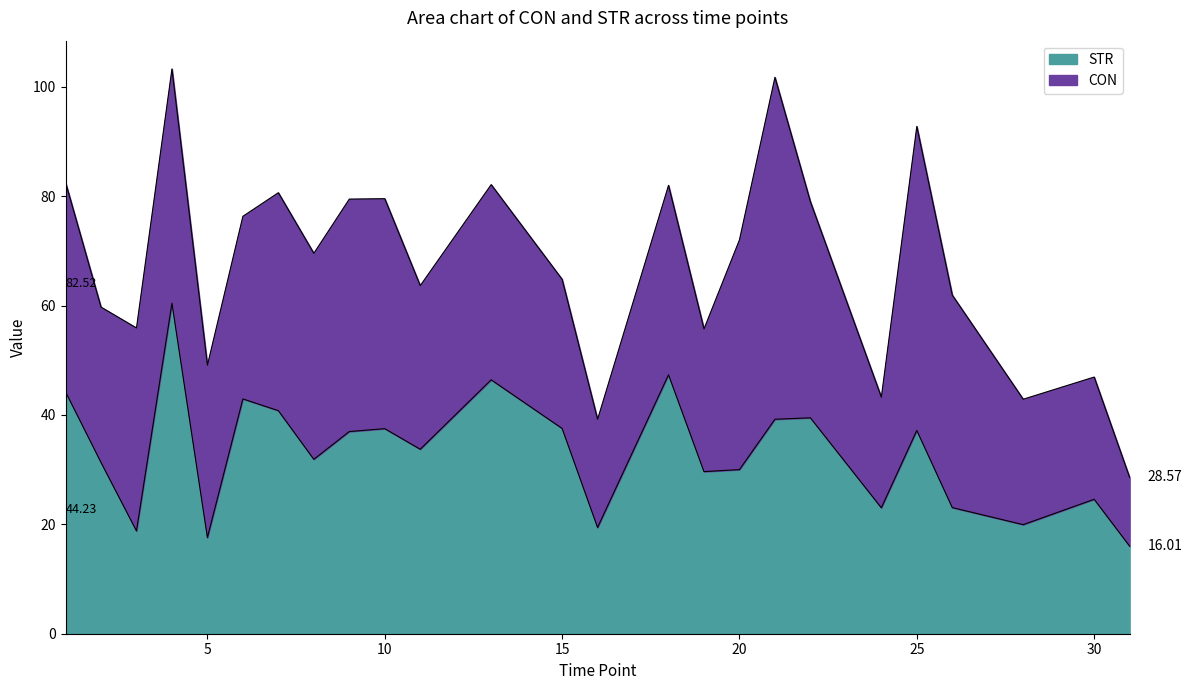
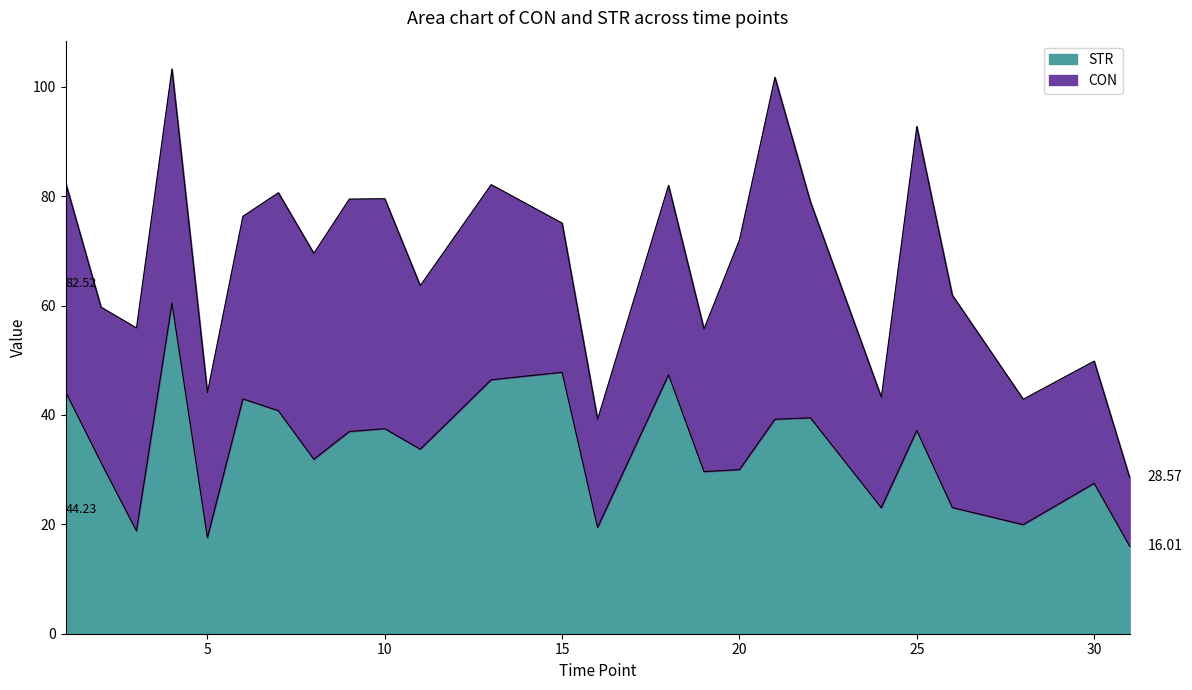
  {
    "STR": {
      "5": 18,
      "10": 37,
-     "15": 38,
+     "15": 48,
      "20": 30,
      "25": 37,
-     "30": 25
+     "30": 27
    },
    "CON": {
-     "5": 32,
+     "5": 27,
      "10": 42,
      "15": 27,
      "20": 42,
      "25": 56,
      "30": 22
    }
  }
